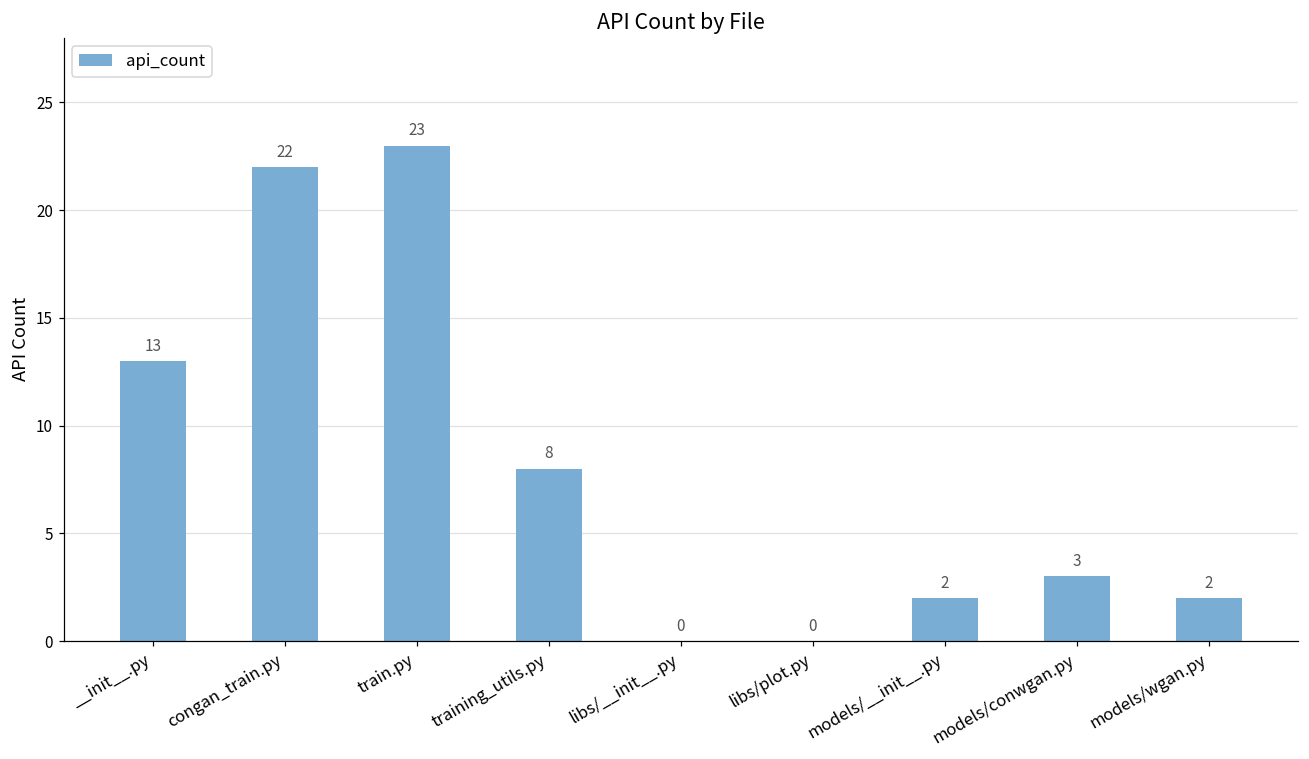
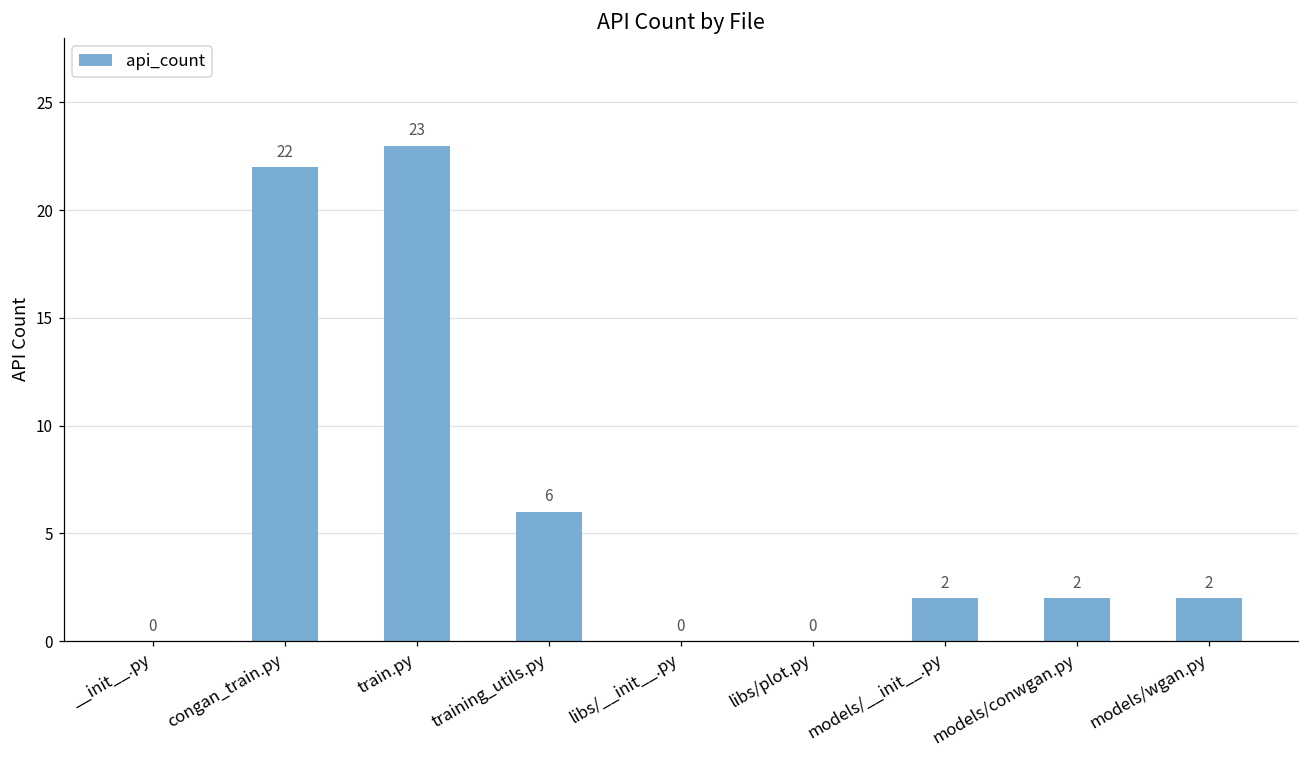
  {
-   "__init__.py": 13,
+   "__init__.py": 0,
    "congan_train.py": 22,
    "train.py": 23,
-   "training_utils.py": 8,
+   "training_utils.py": 6,
    "libs/__init__.py": 0,
    "libs/plot.py": 0,
    "models/__init__.py": 2,
-   "models/conwgan.py": 3,
+   "models/conwgan.py": 2,
    "models/wgan.py": 2
  }
